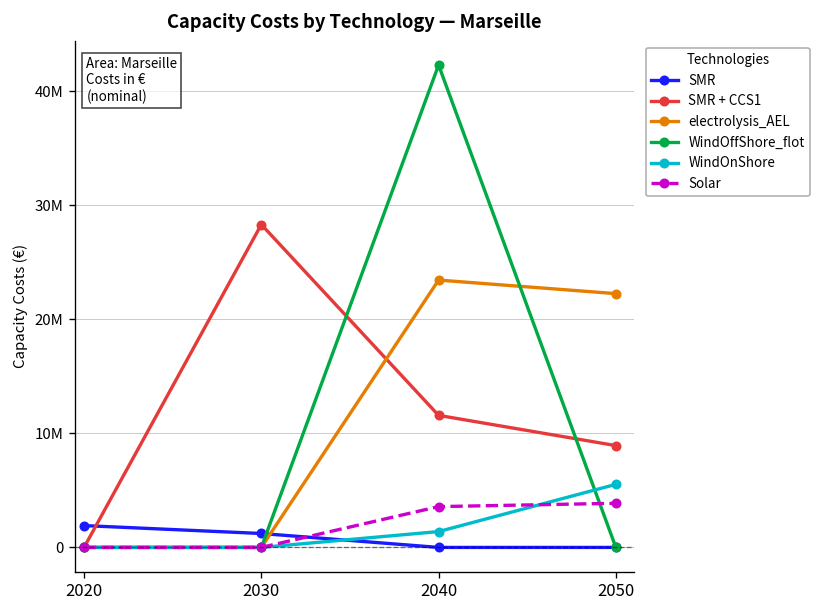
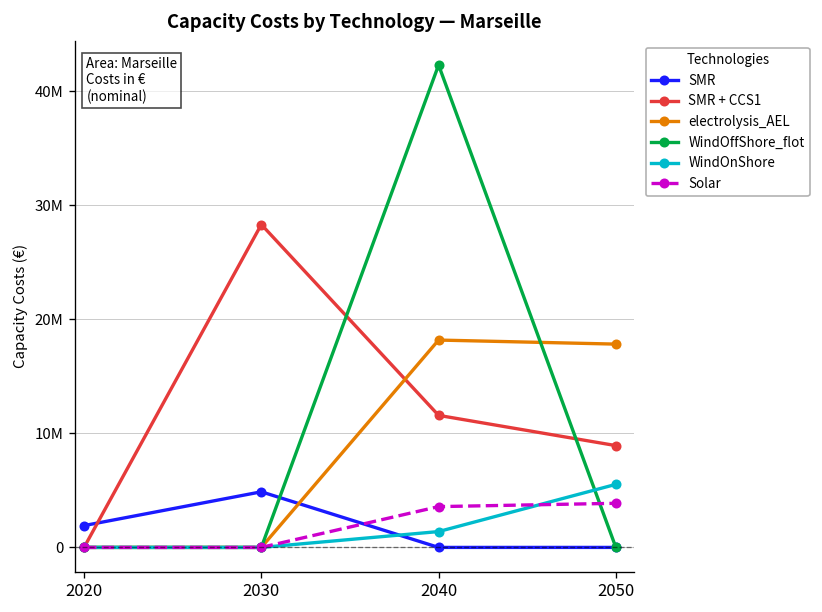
  {
    "SMR": {
      "2020": 2000000,
-     "2030": 1000000,
+     "2030": 5000000,
      "2040": 0
    },
    "SMR + CCS1": {
      "2030": 28000000,
      "2040": 12000000,
      "2050": 9000000
    },
    "electrolysis_AEL": {
-     "2040": 23000000,
-     "2050": 22000000
+     "2040": 18000000,
+     "2050": 18000000
    },
    "WindOffShore_flot": {
      "2040": 42000000
    },
    "WindOnShore": {
      "2040": 1000000,
      "2050": 6000000
    },
    "Solar": {
      "2040": 4000000,
      "2050": 4000000
    }
  }
